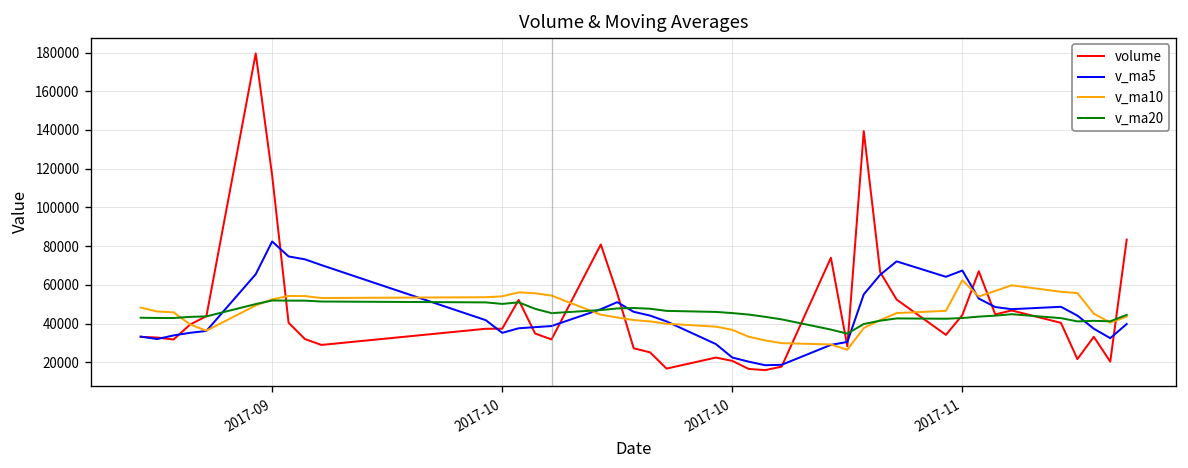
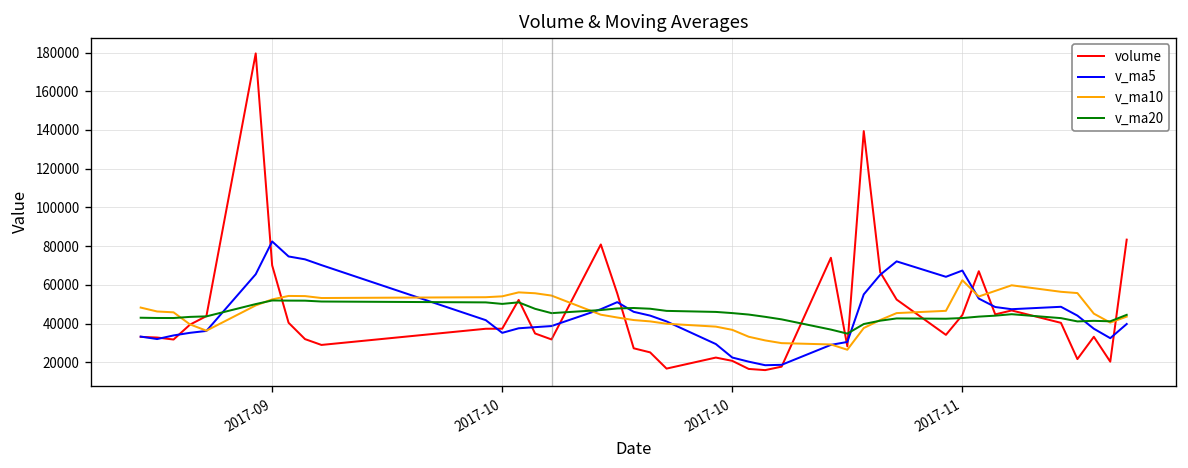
  {
    "volume": {
-     "2017-09": 117000
+     "2017-09": 70000
    },
    "v_ma5": {
      "2017-09": 82000,
      "2017-11": 67000
    },
    "v_ma10": {
      "2017-11": 62000
    }
  }
